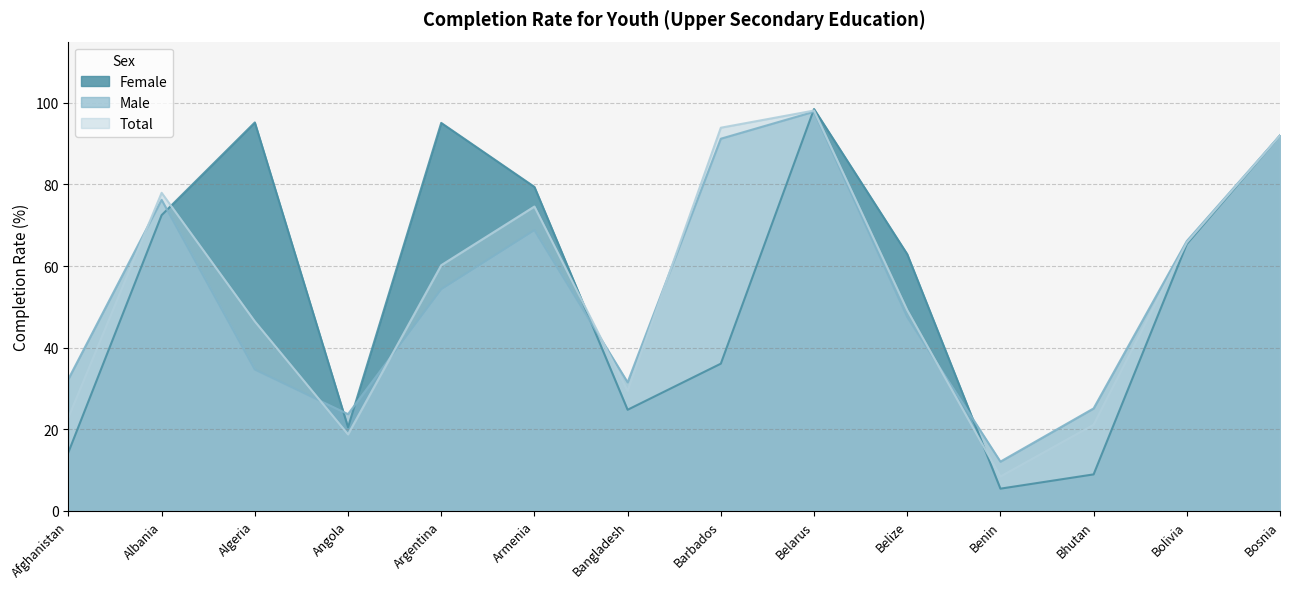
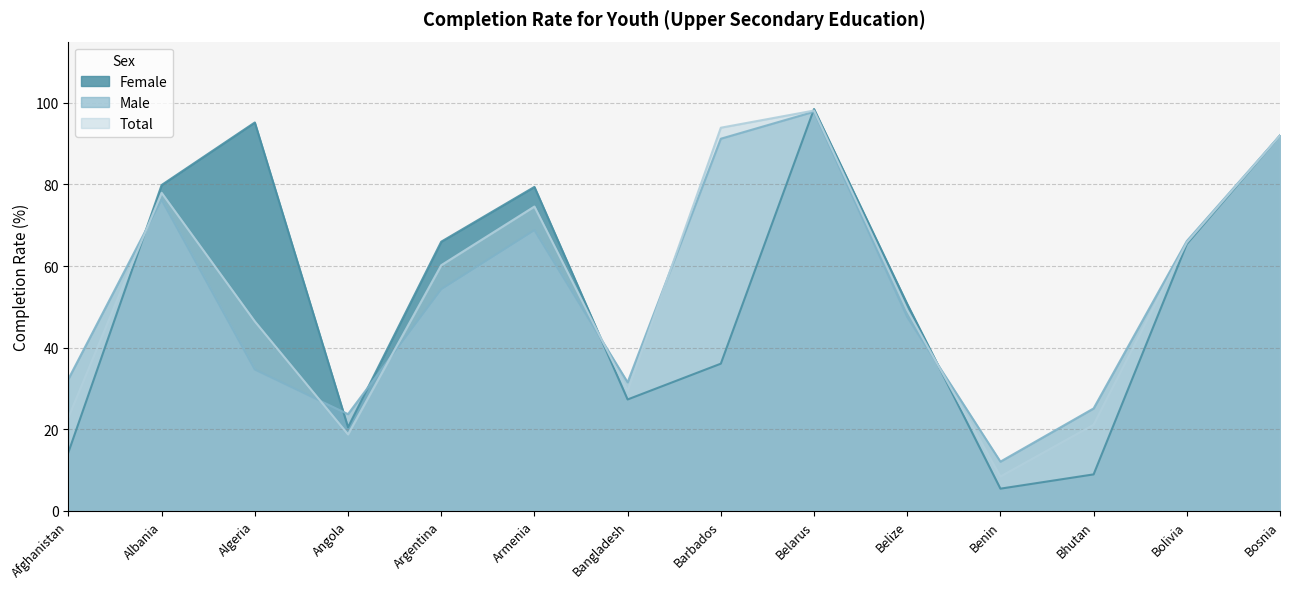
  {
    "Female": {
      "Afghanistan": 14,
-     "Albania": 72,
+     "Albania": 80,
      "Algeria": 95,
      "Angola": 20,
-     "Argentina": 95,
+     "Argentina": 66,
      "Armenia": 79,
-     "Bangladesh": 25,
+     "Bangladesh": 27,
      "Barbados": 36,
-     "Belize": 63,
+     "Belize": 51,
      "Benin": 5,
      "Bhutan": 9
    }
  }
